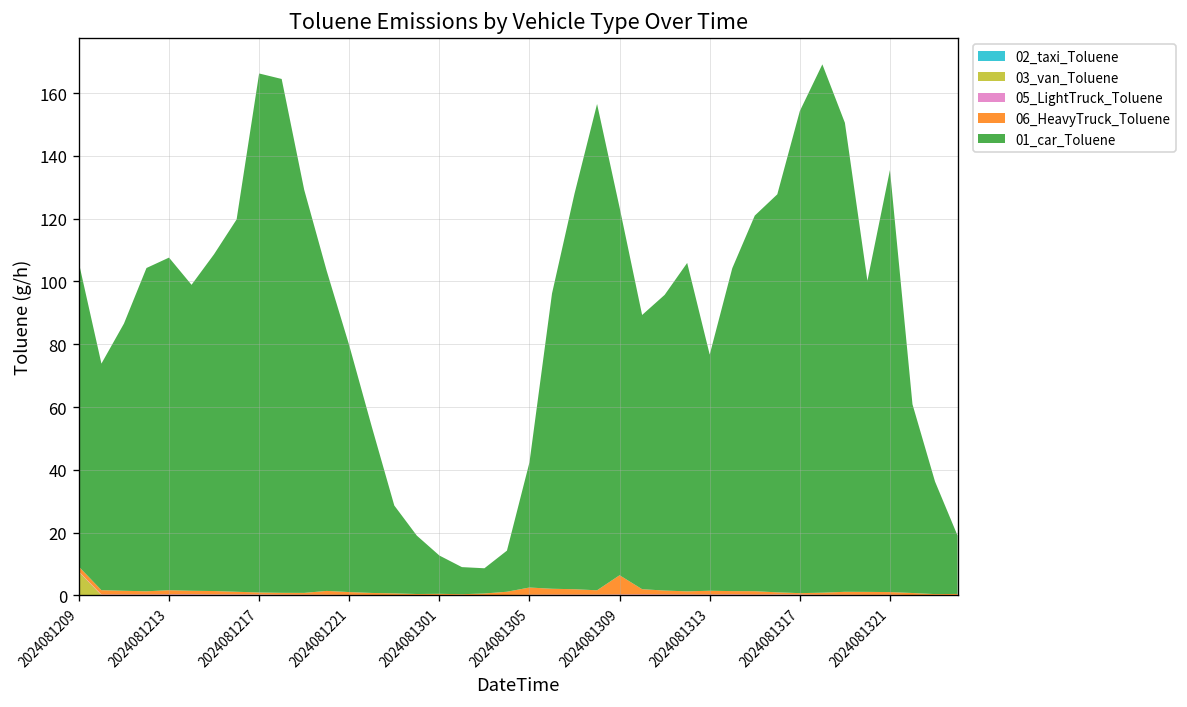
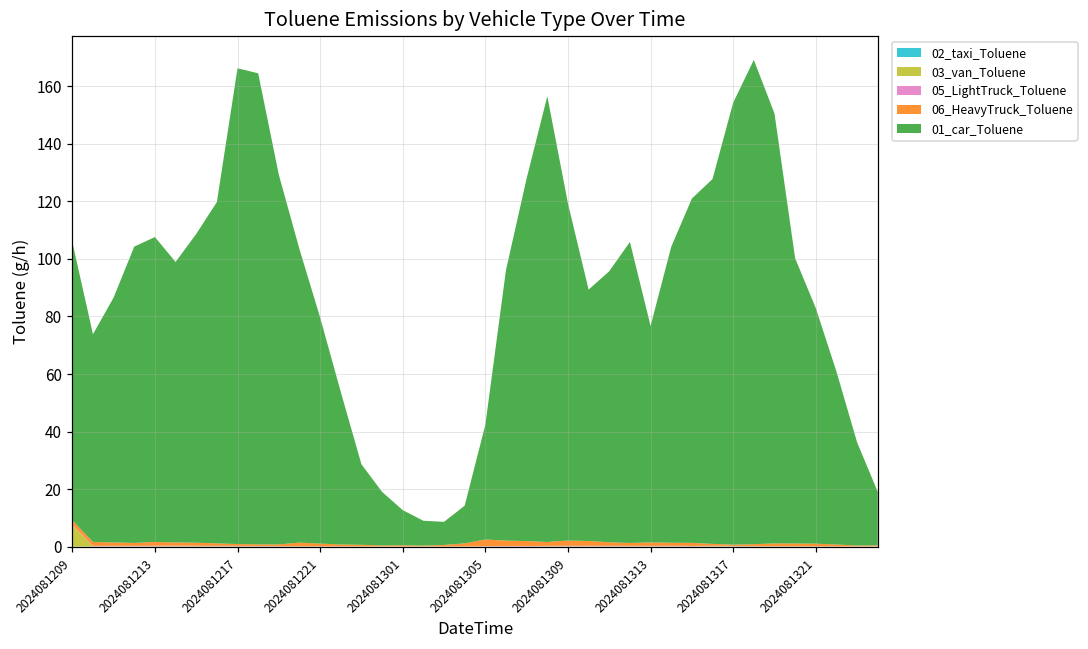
  {
    "06_HeavyTruck_Toluene": {
      "2024081209": 2,
      "2024081213": 1,
      "2024081305": 2,
-     "2024081309": 6,
+     "2024081309": 2,
      "2024081313": 1
    },
    "01_car_Toluene": {
      "2024081209": 97,
      "2024081213": 106,
      "2024081217": 165,
      "2024081221": 79,
      "2024081301": 12,
      "2024081305": 40,
      "2024081309": 117,
      "2024081313": 75,
      "2024081317": 154,
-     "2024081321": 134
+     "2024081321": 82
    }
  }
